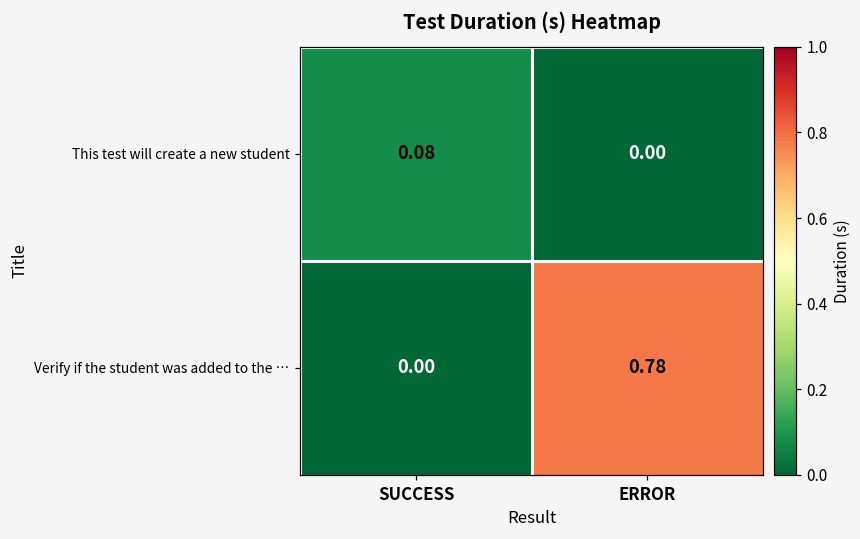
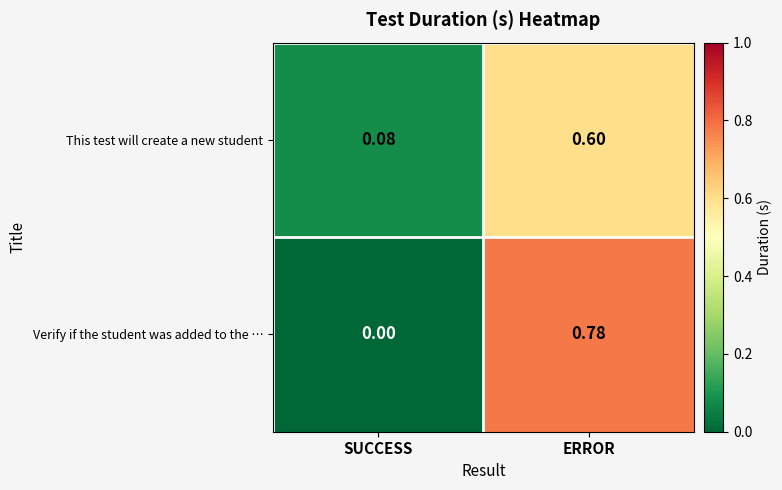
  {
    "This test will create a new student": {
      "SUCCESS": 0.08,
-     "ERROR": 0.00
+     "ERROR": 0.60
    },
    "Verify if the student was added to the …": {
      "SUCCESS": 0.00,
      "ERROR": 0.78
    }
  }
